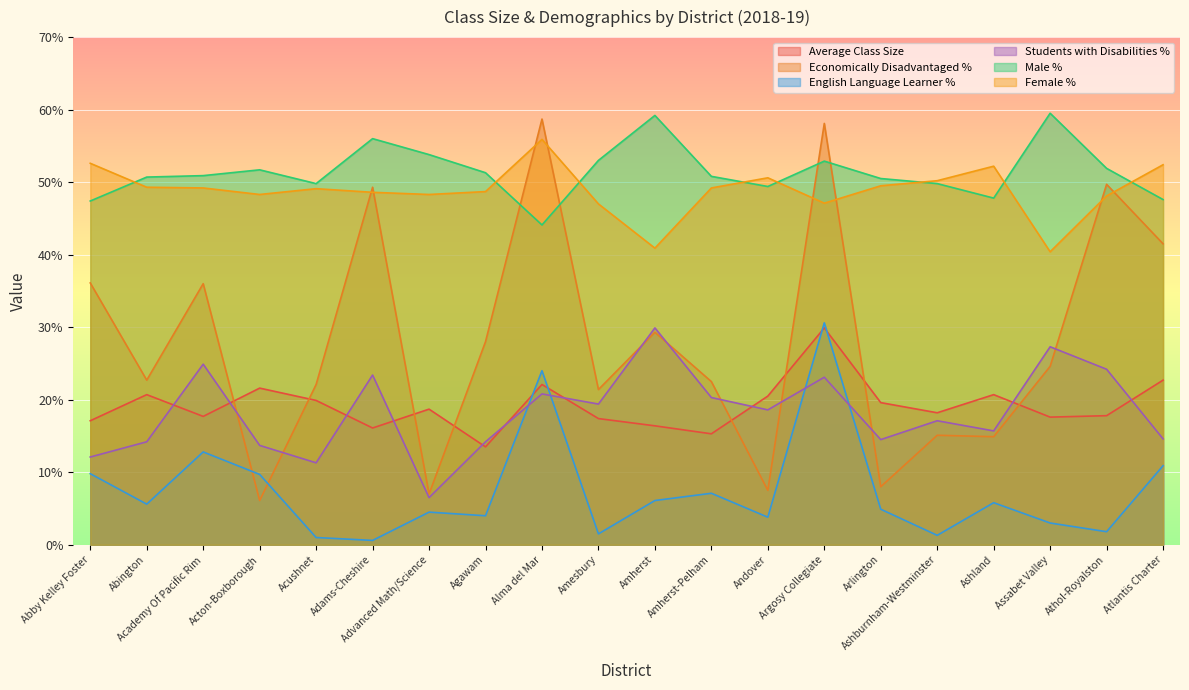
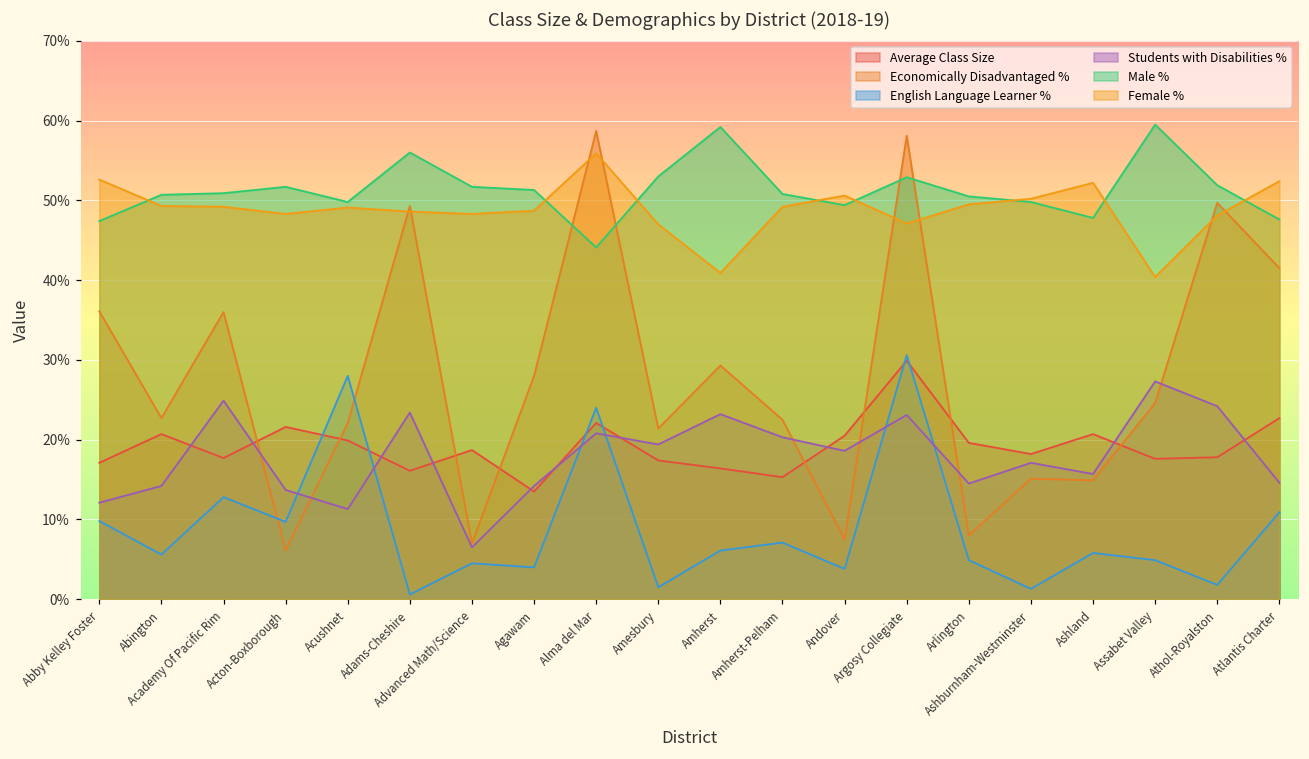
  {
    "English Language Learner %": {
      "Abby Kelley Foster": "10%",
      "Abington": "6%",
      "Academy Of Pacific Rim": "13%",
      "Acton-Boxborough": "10%",
-     "Acushnet": "1%",
+     "Acushnet": "28%",
      "Adams-Cheshire": "1%",
      "Advanced Math/Science": "5%",
      "Agawam": "4%",
      "Alma del Mar": "24%",
      "Amesbury": "2%",
      "Amherst": "6%",
      "Amherst-Pelham": "7%",
      "Andover": "4%",
      "Argosy Collegiate": "31%",
      "Arlington": "5%",
      "Ashburnham-Westminster": "1%",
      "Ashland": "6%",
-     "Assabet Valley": "3%",
+     "Assabet Valley": "5%",
      "Athol-Royalston": "2%",
      "Atlantis Charter": "11%"
    },
    "Students with Disabilities %": {
      "Abby Kelley Foster": "12%",
      "Abington": "14%",
      "Academy Of Pacific Rim": "25%",
      "Acton-Boxborough": "14%",
      "Acushnet": "11%",
      "Adams-Cheshire": "23%",
      "Advanced Math/Science": "7%",
      "Agawam": "14%",
      "Alma del Mar": "21%",
      "Amesbury": "19%",
-     "Amherst": "30%",
+     "Amherst": "23%",
      "Amherst-Pelham": "20%",
      "Andover": "19%",
      "Argosy Collegiate": "23%",
      "Arlington": "15%",
      "Ashburnham-Westminster": "17%",
      "Ashland": "16%",
      "Assabet Valley": "27%",
      "Athol-Royalston": "24%",
      "Atlantis Charter": "15%"
    },
    "Male %": {
      "Abby Kelley Foster": "47%",
      "Abington": "51%",
      "Academy Of Pacific Rim": "51%",
      "Acton-Boxborough": "52%",
      "Acushnet": "50%",
      "Adams-Cheshire": "56%",
-     "Advanced Math/Science": "54%",
+     "Advanced Math/Science": "52%",
      "Agawam": "51%",
      "Alma del Mar": "44%",
      "Amesbury": "53%",
      "Amherst": "59%",
      "Amherst-Pelham": "51%",
      "Andover": "49%",
      "Argosy Collegiate": "53%",
      "Arlington": "51%",
      "Ashburnham-Westminster": "50%",
      "Ashland": "48%",
      "Assabet Valley": "60%",
      "Athol-Royalston": "52%",
      "Atlantis Charter": "48%"
    }
  }
